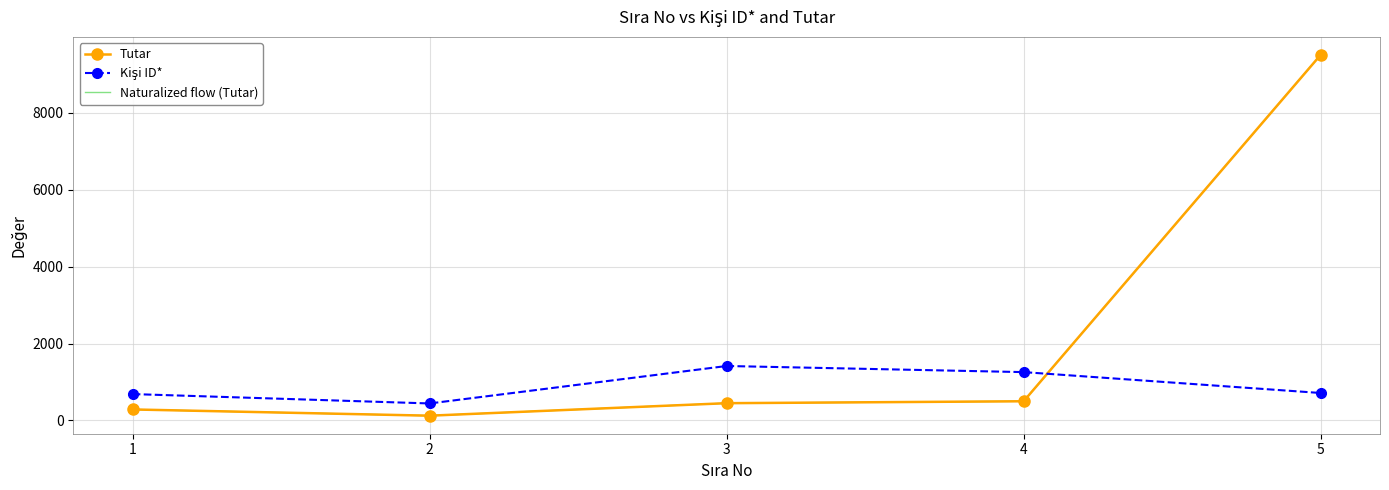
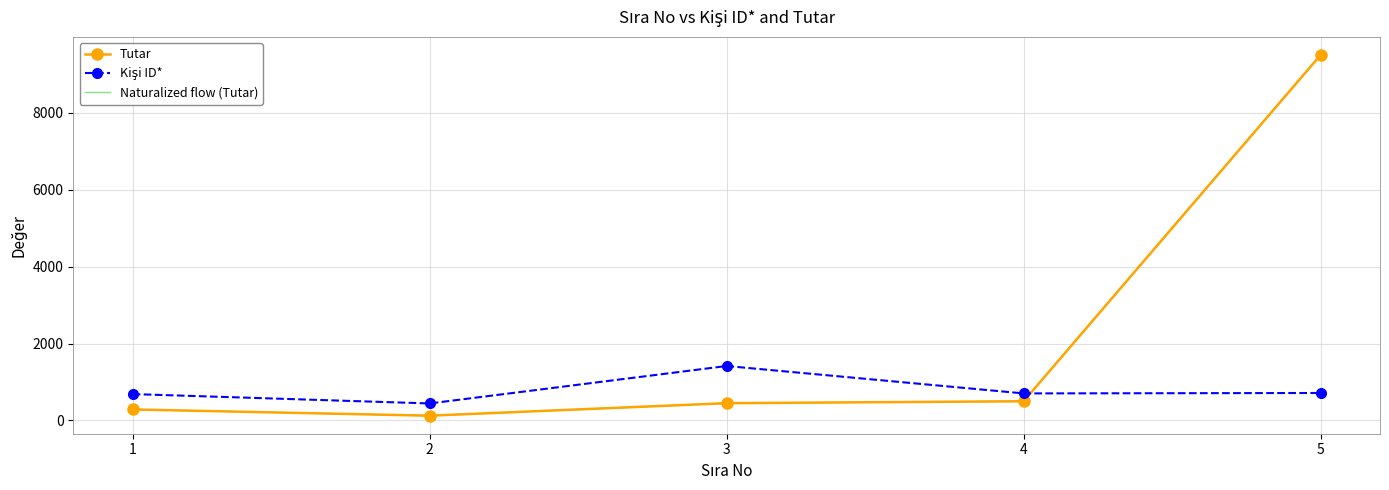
  {
    "Naturalized flow (Tutar)": {
      "1": 300,
      "2": 100,
      "3": 500,
      "4": 500,
      "5": 9500
    },
    "Kişi ID*": {
      "1": 700,
      "2": 400,
      "3": 1400,
-     "4": 1300,
+     "4": 700,
      "5": 700
    }
  }
